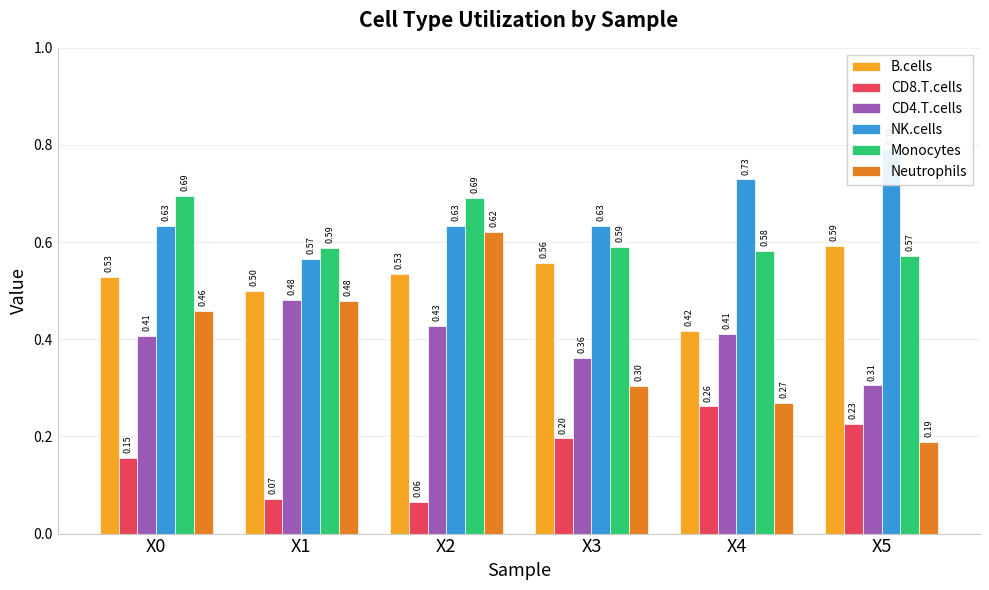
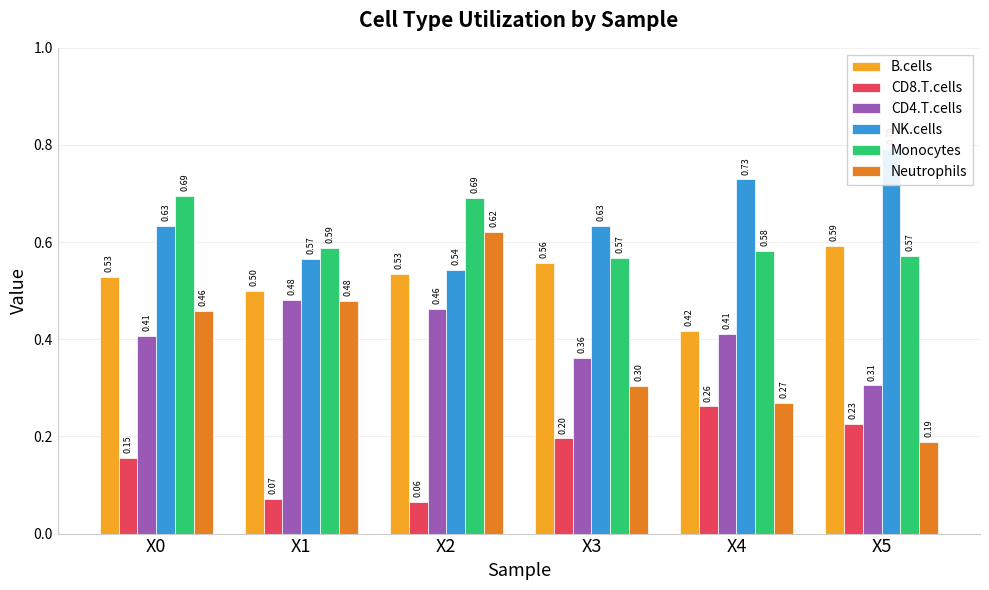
  {
    "CD8.T.cells": {
      "X0": 0.15,
      "X1": 0.07,
      "X2": 0.06,
      "X3": 0.20,
      "X4": 0.26,
      "X5": 0.23
    },
    "CD4.T.cells": {
      "X0": 0.41,
      "X1": 0.48,
-     "X2": 0.43,
+     "X2": 0.46,
      "X3": 0.36,
      "X4": 0.41,
      "X5": 0.31
    },
    "NK.cells": {
      "X0": 0.63,
      "X1": 0.57,
-     "X2": 0.63,
+     "X2": 0.54,
      "X3": 0.63,
      "X4": 0.73
    },
    "Monocytes": {
      "X0": 0.69,
      "X1": 0.59,
      "X2": 0.69,
-     "X3": 0.59,
+     "X3": 0.57,
      "X4": 0.58,
      "X5": 0.57
    }
  }
